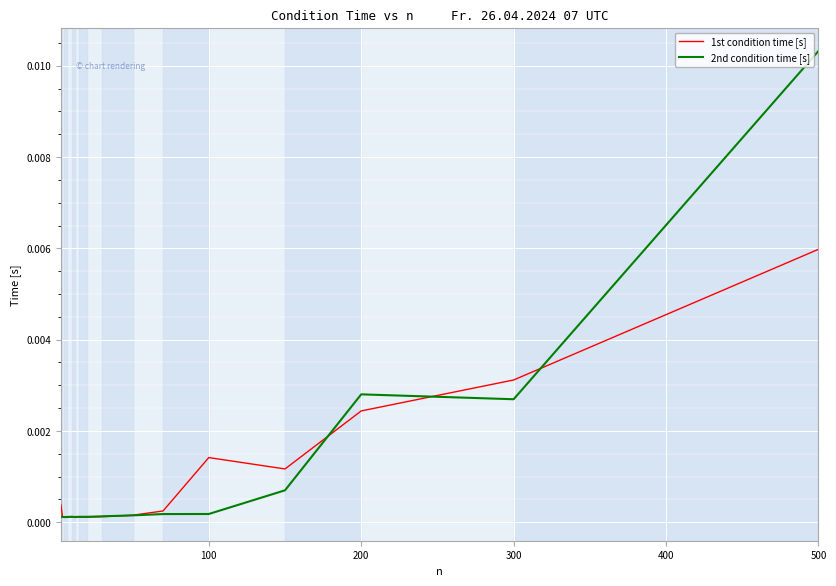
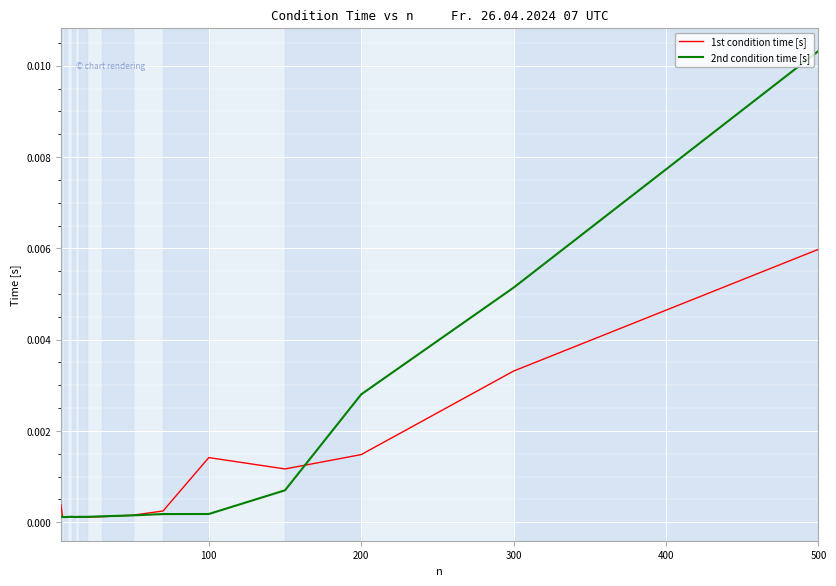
  {
    "1st condition time [s]": {
      "100": 0.0014,
-     "200": 0.0024,
-     "300": 0.0031,
+     "200": 0.0015,
+     "300": 0.0033,
      "500": 0.0060
    },
    "2nd condition time [s]": {
      "100": 0.0002,
      "200": 0.0028,
-     "300": 0.0027,
+     "300": 0.0051,
      "500": 0.0103
    }
  }
